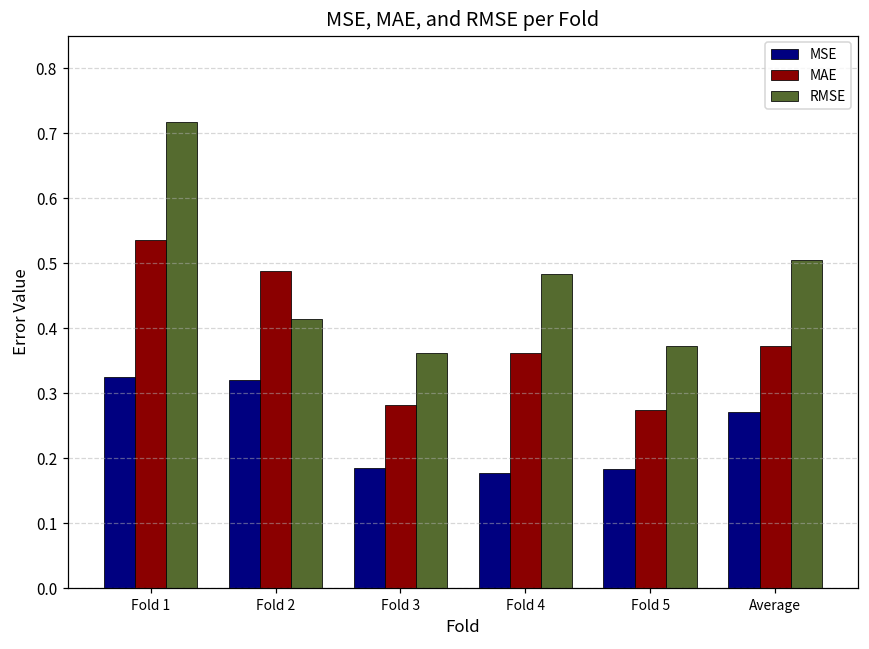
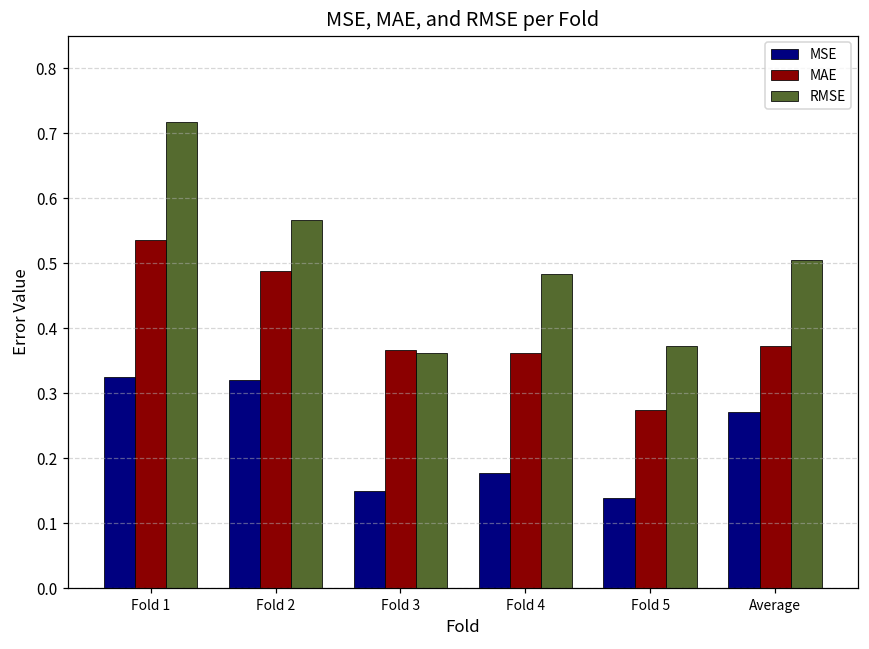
  {
    "MSE": {
      "Fold 1": 0.33,
      "Fold 2": 0.32,
-     "Fold 3": 0.19,
+     "Fold 3": 0.15,
      "Fold 4": 0.18,
-     "Fold 5": 0.18,
+     "Fold 5": 0.14,
      "Average": 0.27
    },
    "MAE": {
      "Fold 1": 0.54,
      "Fold 2": 0.49,
-     "Fold 3": 0.28,
+     "Fold 3": 0.37,
      "Fold 4": 0.36,
      "Fold 5": 0.27,
      "Average": 0.37
    },
    "RMSE": {
      "Fold 1": 0.72,
-     "Fold 2": 0.41,
+     "Fold 2": 0.57,
      "Fold 3": 0.36,
      "Fold 4": 0.48,
      "Fold 5": 0.37,
      "Average": 0.51
    }
  }
